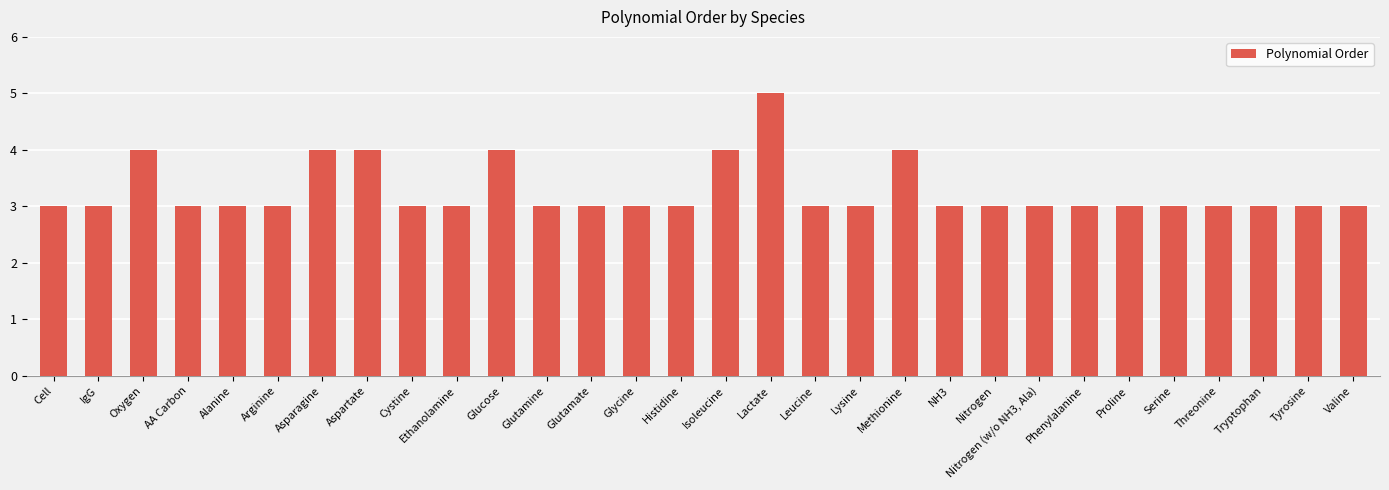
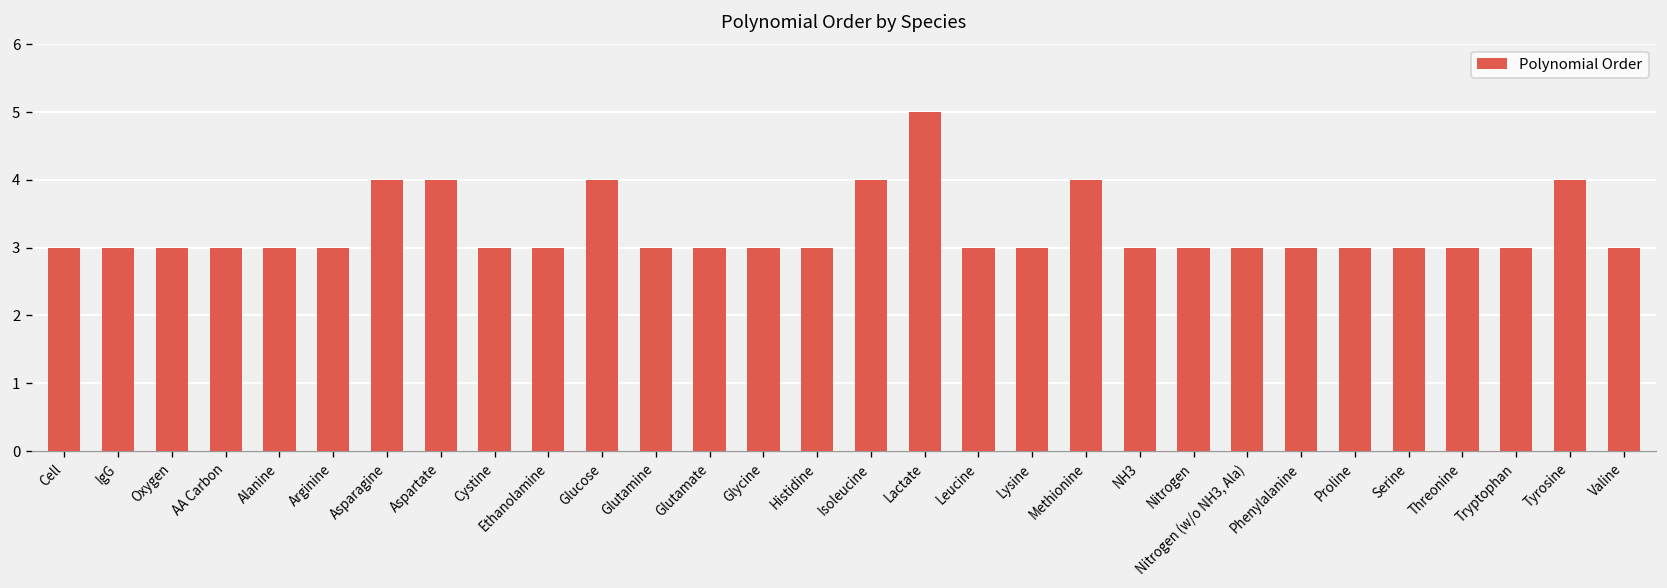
  {
    "Cell": 3,
    "IgG": 3,
-   "Oxygen": 4,
+   "Oxygen": 3,
    "AA Carbon": 3,
    "Alanine": 3,
    "Arginine": 3,
    "Asparagine": 4,
    "Aspartate": 4,
    "Cystine": 3,
    "Ethanolamine": 3,
    "Glucose": 4,
    "Glutamine": 3,
    "Glutamate": 3,
    "Glycine": 3,
    "Histidine": 3,
    "Isoleucine": 4,
    "Lactate": 5,
    "Leucine": 3,
    "Lysine": 3,
    "Methionine": 4,
    "NH3": 3,
    "Nitrogen": 3,
    "Nitrogen (w/o NH3, Ala)": 3,
    "Phenylalanine": 3,
    "Proline": 3,
    "Serine": 3,
    "Threonine": 3,
    "Tryptophan": 3,
-   "Tyrosine": 3,
+   "Tyrosine": 4,
    "Valine": 3
  }
